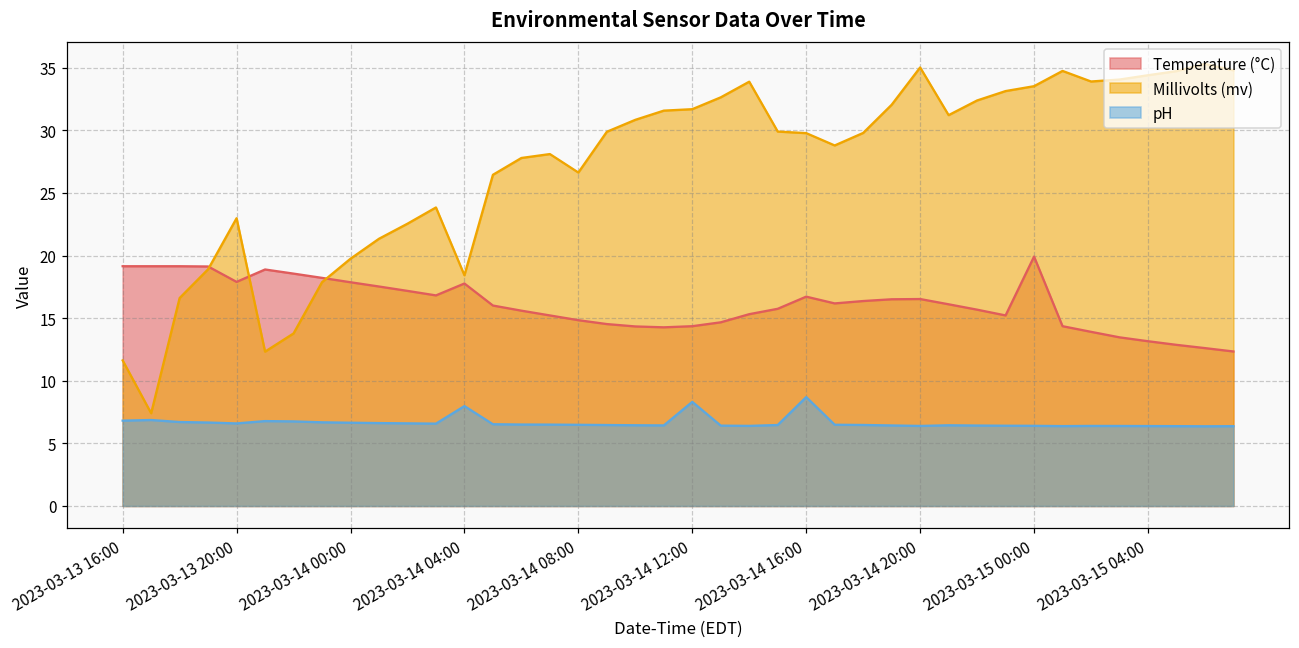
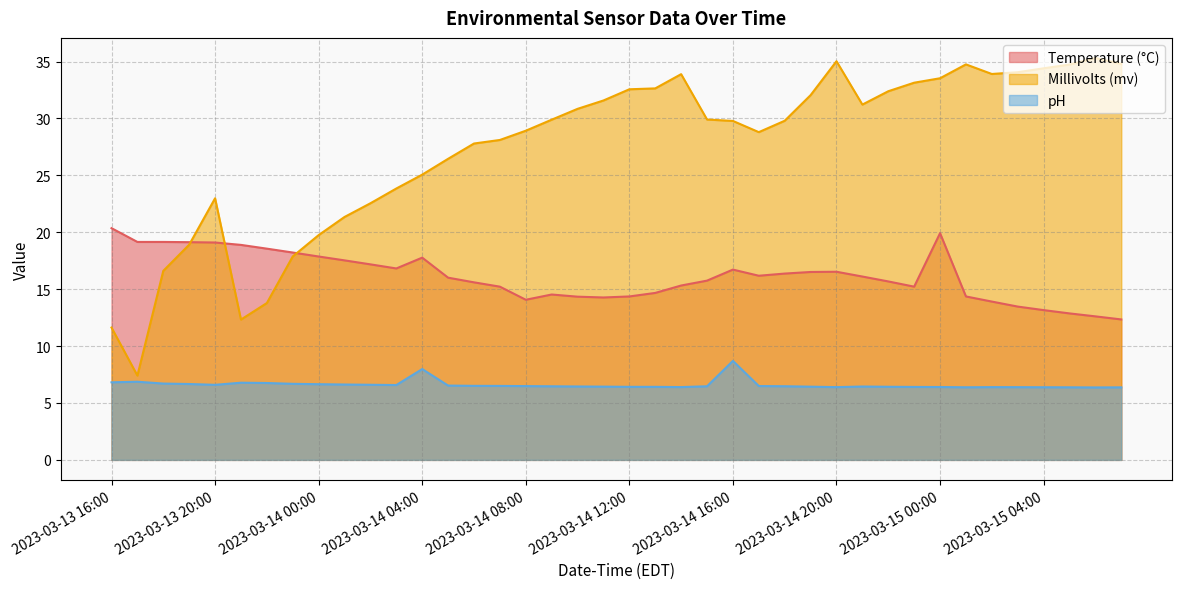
  {
    "Temperature (°C)": {
-     "2023-03-13 16:00": 19.2,
-     "2023-03-13 20:00": 17.9,
+     "2023-03-13 16:00": 20.4,
+     "2023-03-13 20:00": 19.1,
      "2023-03-14 00:00": 17.9,
      "2023-03-14 04:00": 17.8,
-     "2023-03-14 08:00": 14.8,
+     "2023-03-14 08:00": 14.1,
      "2023-03-14 12:00": 14.4,
      "2023-03-14 16:00": 16.7,
      "2023-03-14 20:00": 16.5,
      "2023-03-15 00:00": 19.9,
      "2023-03-15 04:00": 13.2
    },
    "Millivolts (mv)": {
      "2023-03-13 16:00": 11.6,
      "2023-03-13 20:00": 23.0,
      "2023-03-14 00:00": 19.8,
-     "2023-03-14 04:00": 18.4,
-     "2023-03-14 08:00": 26.6,
-     "2023-03-14 12:00": 31.7,
+     "2023-03-14 04:00": 25.1,
+     "2023-03-14 08:00": 28.9,
+     "2023-03-14 12:00": 32.6,
      "2023-03-14 16:00": 29.8,
      "2023-03-14 20:00": 35.0,
      "2023-03-15 00:00": 33.5
    },
    "pH": {
      "2023-03-13 16:00": 6.8,
      "2023-03-13 20:00": 6.6,
      "2023-03-14 00:00": 6.6,
      "2023-03-14 04:00": 8.0,
      "2023-03-14 08:00": 6.5,
-     "2023-03-14 12:00": 8.3,
+     "2023-03-14 12:00": 6.4,
      "2023-03-14 16:00": 8.7,
      "2023-03-14 20:00": 6.4,
      "2023-03-15 00:00": 6.4,
      "2023-03-15 04:00": 6.4
    }
  }
